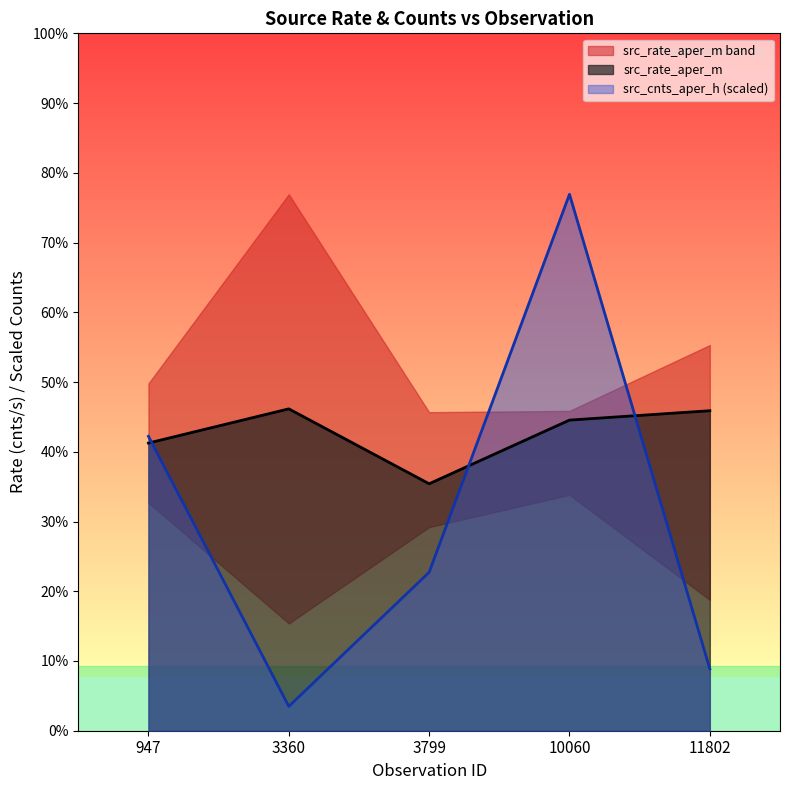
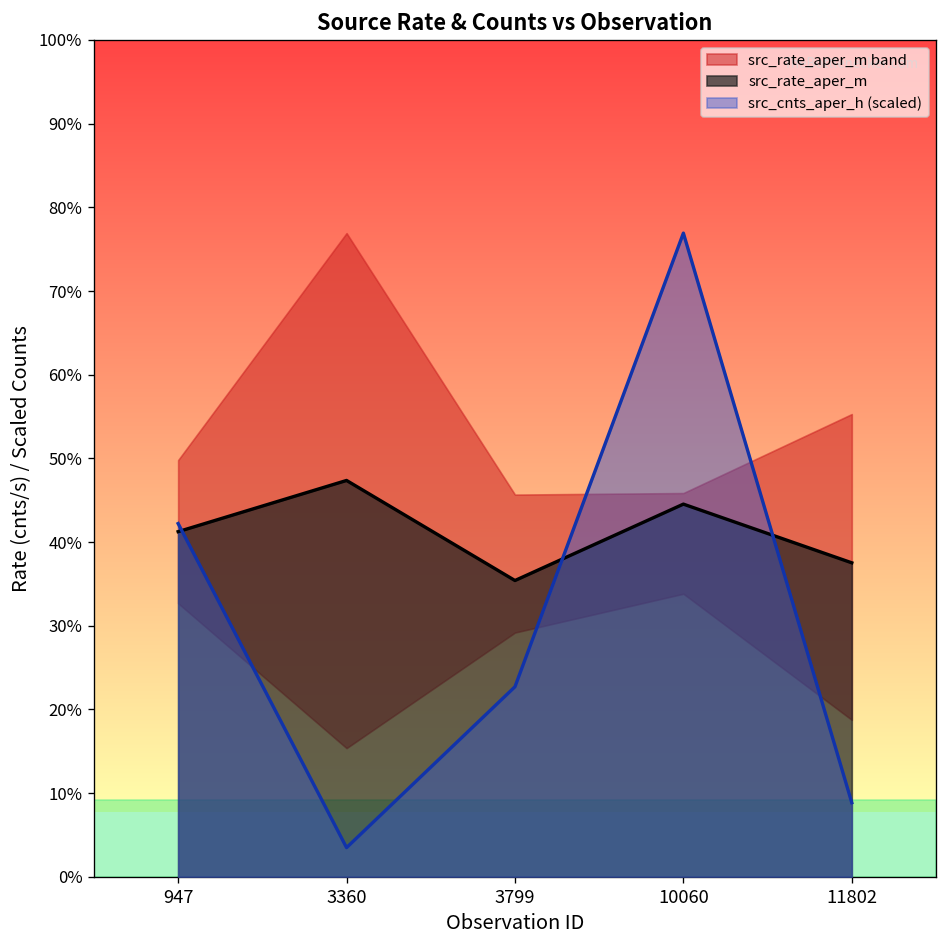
  {
    "src_rate_aper_m": {
      "947": "41%",
-     "3360": "46%",
+     "3360": "47%",
      "3799": "35%",
      "10060": "45%",
-     "11802": "46%"
+     "11802": "38%"
    },
    "src_cnts_aper_h (scaled)": {
      "947": "42%",
      "3799": "23%",
      "10060": "77%"
    }
  }
